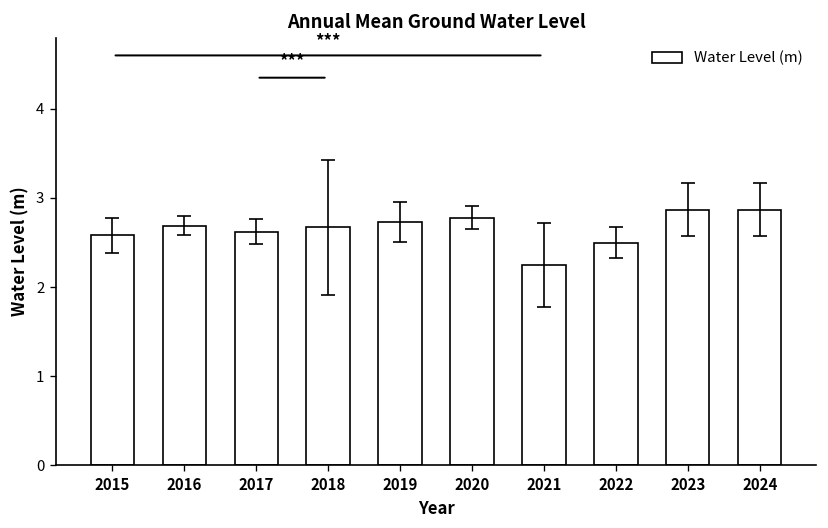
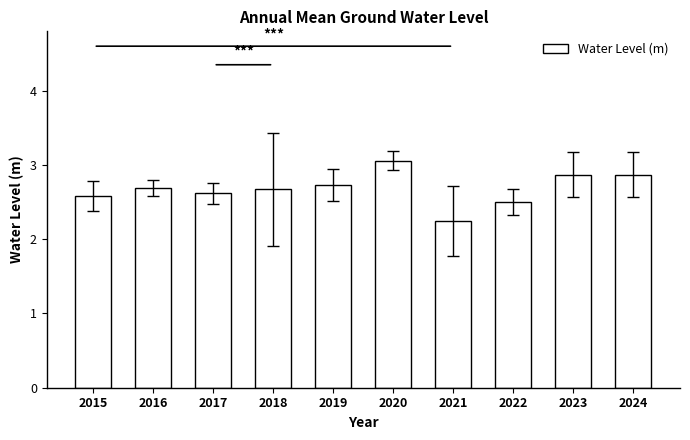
  {
    "Water Level (m)": {
      "2015": 2.6,
      "2016": 2.7,
      "2017": 2.6,
      "2018": 2.7,
      "2019": 2.7,
-     "2020": 2.8,
+     "2020": 3.1,
      "2021": 2.3,
      "2022": 2.5,
      "2023": 2.9,
      "2024": 2.9
    }
  }
